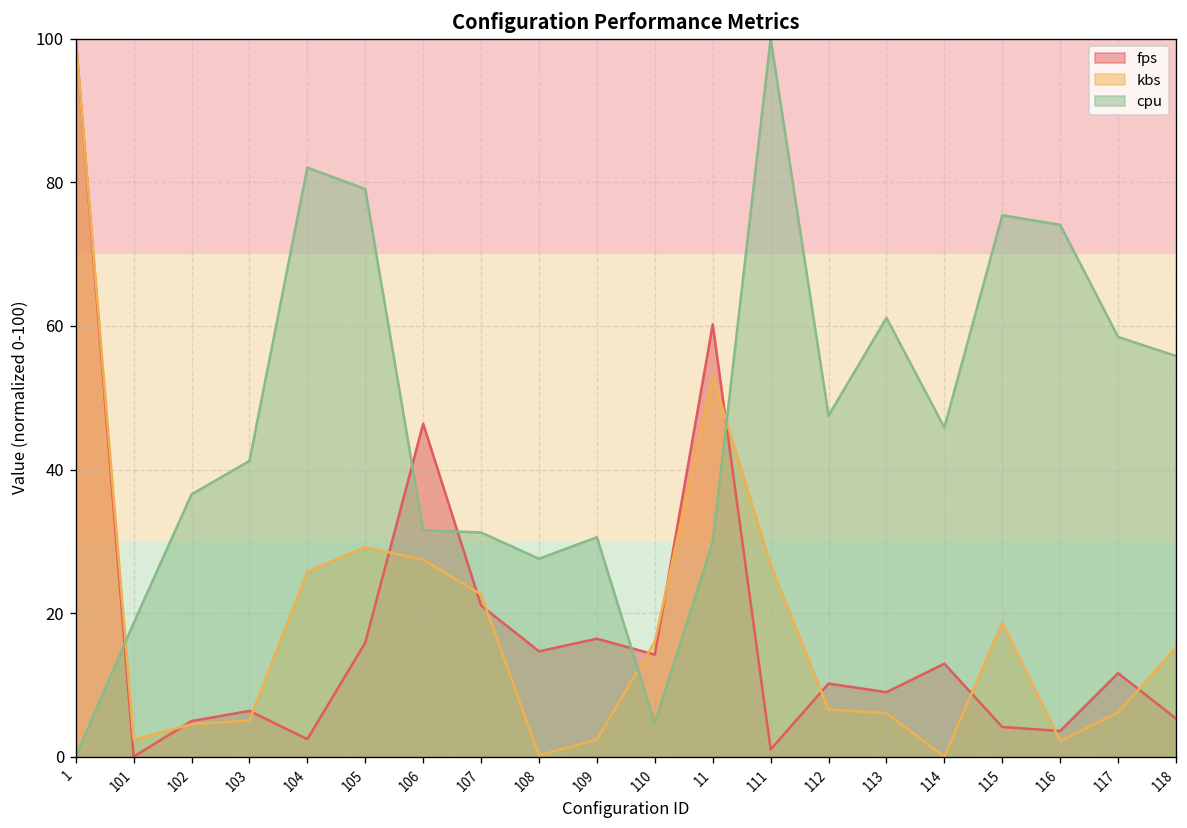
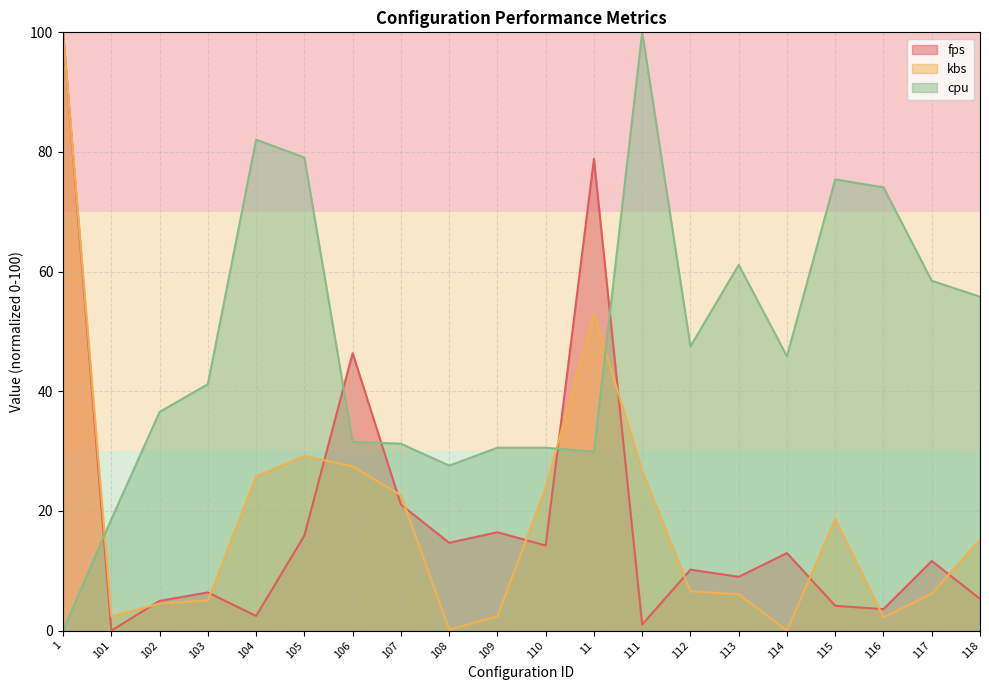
  {
    "fps": {
      "101": 0,
      "102": 5,
      "103": 6,
      "104": 2,
      "105": 16,
      "106": 46,
      "107": 21,
      "108": 15,
      "109": 16,
      "110": 14,
-     "11": 60,
+     "11": 79,
      "111": 1,
      "112": 10,
      "113": 9,
      "114": 13,
      "115": 4,
      "116": 4,
      "117": 12,
      "118": 5
    },
    "kbs": {
      "101": 2,
      "102": 5,
      "103": 5,
      "104": 26,
      "105": 29,
      "106": 27,
      "107": 23,
      "108": 0,
      "109": 2,
-     "110": 16,
+     "110": 24,
      "11": 53,
      "111": 27,
      "112": 7,
      "113": 6,
      "114": 0,
      "115": 19,
      "116": 2,
      "117": 6,
      "118": 15
    },
    "cpu": {
      "1": 0,
      "101": 19,
      "102": 37,
      "103": 41,
      "104": 82,
      "105": 79,
      "106": 32,
      "107": 31,
      "108": 28,
      "109": 31,
-     "110": 5,
+     "110": 31,
      "11": 30,
      "111": 100,
      "112": 48,
      "113": 61,
      "114": 46,
      "115": 75,
      "116": 74,
      "117": 58,
      "118": 56
    }
  }
